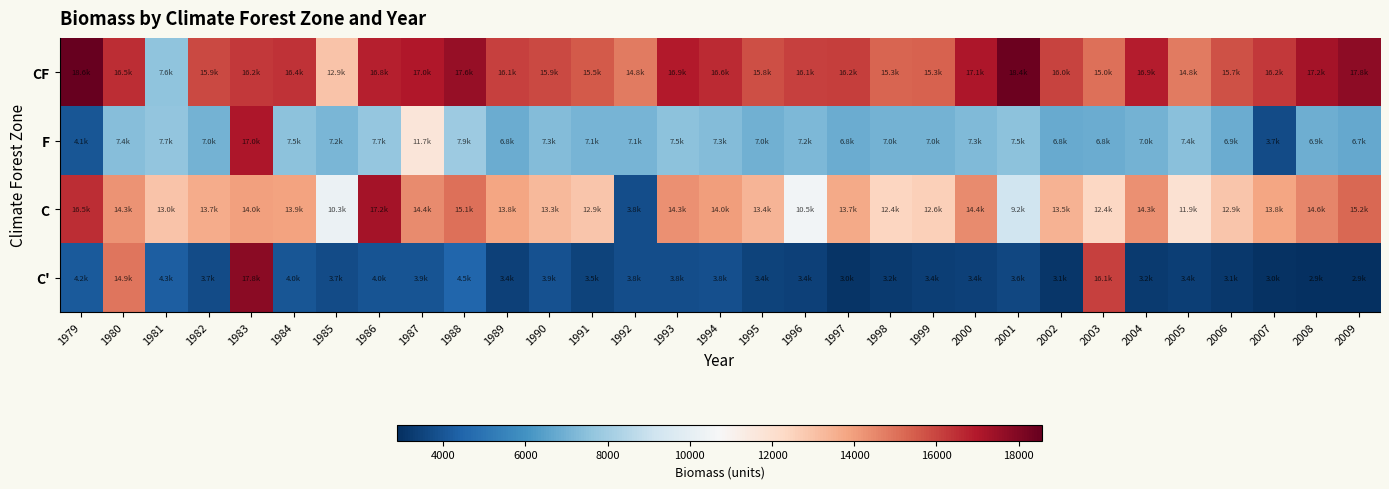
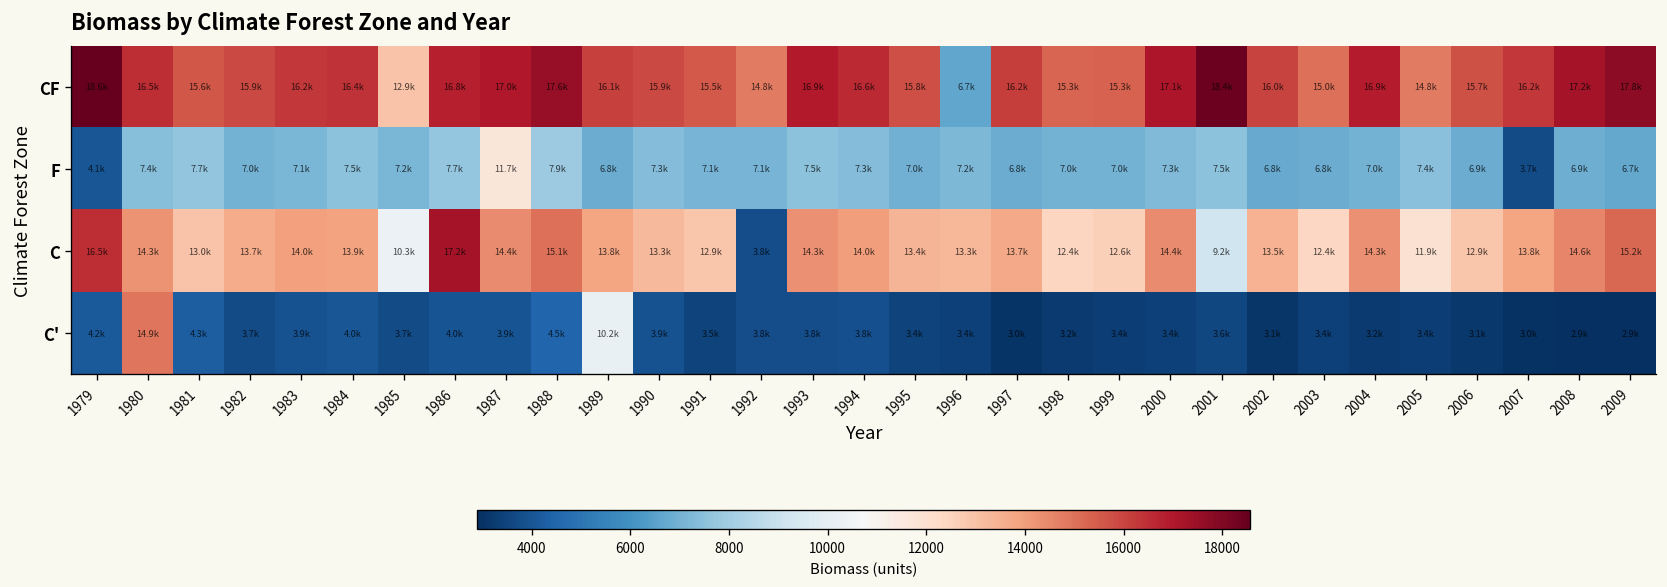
  {
    "CF": {
      "1979": "18.6k",
      "1980": "16.5k",
-     "1981": "7.6k",
+     "1981": "15.6k",
      "1982": "15.9k",
      "1983": "16.2k",
      "1984": "16.4k",
      "1985": "12.9k",
      "1986": "16.8k",
      "1987": "17.0k",
      "1988": "17.6k",
      "1989": "16.1k",
      "1990": "15.9k",
      "1991": "15.5k",
      "1992": "14.8k",
      "1993": "16.9k",
      "1994": "16.6k",
      "1995": "15.8k",
-     "1996": "16.1k",
+     "1996": "6.7k",
      "1997": "16.2k",
      "1998": "15.3k",
      "1999": "15.3k",
      "2000": "17.1k",
      "2001": "18.4k",
      "2002": "16.0k",
      "2003": "15.0k",
      "2004": "16.9k",
      "2005": "14.8k",
      "2006": "15.7k",
      "2007": "16.2k",
      "2008": "17.2k",
      "2009": "17.8k"
    },
    "F": {
      "1979": "4.1k",
      "1980": "7.4k",
      "1981": "7.7k",
      "1982": "7.0k",
-     "1983": "17.0k",
+     "1983": "7.1k",
      "1984": "7.5k",
      "1985": "7.2k",
      "1986": "7.7k",
      "1987": "11.7k",
      "1988": "7.9k",
      "1989": "6.8k",
      "1990": "7.3k",
      "1991": "7.1k",
      "1992": "7.1k",
      "1993": "7.5k",
      "1994": "7.3k",
      "1995": "7.0k",
      "1996": "7.2k",
      "1997": "6.8k",
      "1998": "7.0k",
      "1999": "7.0k",
      "2000": "7.3k",
      "2001": "7.5k",
      "2002": "6.8k",
      "2003": "6.8k",
      "2004": "7.0k",
      "2005": "7.4k",
      "2006": "6.9k",
      "2007": "3.7k",
      "2008": "6.9k",
      "2009": "6.7k"
    },
    "C": {
      "1979": "16.5k",
      "1980": "14.3k",
      "1981": "13.0k",
      "1982": "13.7k",
      "1983": "14.0k",
      "1984": "13.9k",
      "1985": "10.3k",
      "1986": "17.2k",
      "1987": "14.4k",
      "1988": "15.1k",
      "1989": "13.8k",
      "1990": "13.3k",
      "1991": "12.9k",
      "1992": "3.8k",
      "1993": "14.3k",
      "1994": "14.0k",
      "1995": "13.4k",
-     "1996": "10.5k",
+     "1996": "13.3k",
      "1997": "13.7k",
      "1998": "12.4k",
      "1999": "12.6k",
      "2000": "14.4k",
      "2001": "9.2k",
      "2002": "13.5k",
      "2003": "12.4k",
      "2004": "14.3k",
      "2005": "11.9k",
      "2006": "12.9k",
      "2007": "13.8k",
      "2008": "14.6k",
      "2009": "15.2k"
    },
    "C'": {
      "1979": "4.2k",
      "1980": "14.9k",
      "1981": "4.3k",
      "1982": "3.7k",
-     "1983": "17.8k",
+     "1983": "3.9k",
      "1984": "4.0k",
      "1985": "3.7k",
      "1986": "4.0k",
      "1987": "3.9k",
      "1988": "4.5k",
-     "1989": "3.4k",
+     "1989": "10.2k",
      "1990": "3.9k",
      "1991": "3.5k",
      "1992": "3.8k",
      "1993": "3.8k",
      "1994": "3.8k",
      "1995": "3.4k",
      "1996": "3.4k",
      "1997": "3.0k",
      "1998": "3.2k",
      "1999": "3.4k",
      "2000": "3.4k",
      "2001": "3.6k",
      "2002": "3.1k",
-     "2003": "16.1k",
+     "2003": "3.4k",
      "2004": "3.2k",
      "2005": "3.4k",
      "2006": "3.1k",
      "2007": "3.0k",
      "2008": "2.9k",
      "2009": "2.9k"
    }
  }
